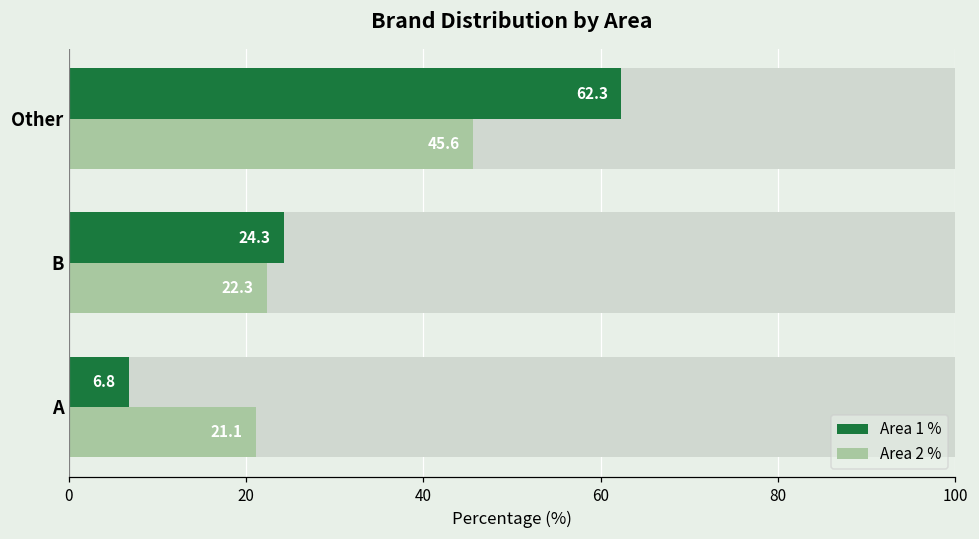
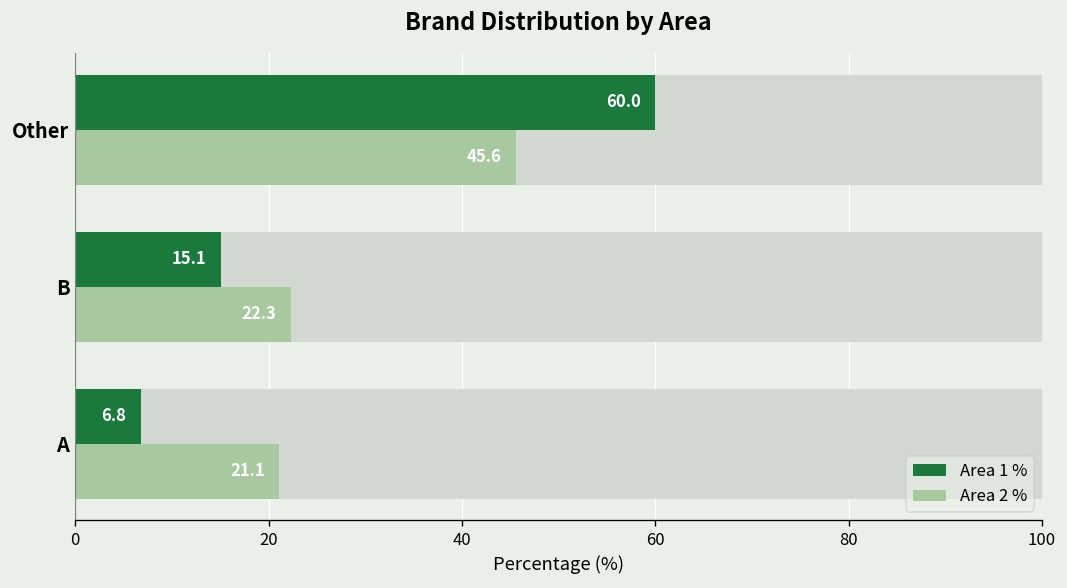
  {
    "Area 1 %": {
-     "Other": 62.3,
-     "B": 24.3
+     "Other": 60.0,
+     "B": 15.1
    }
  }
